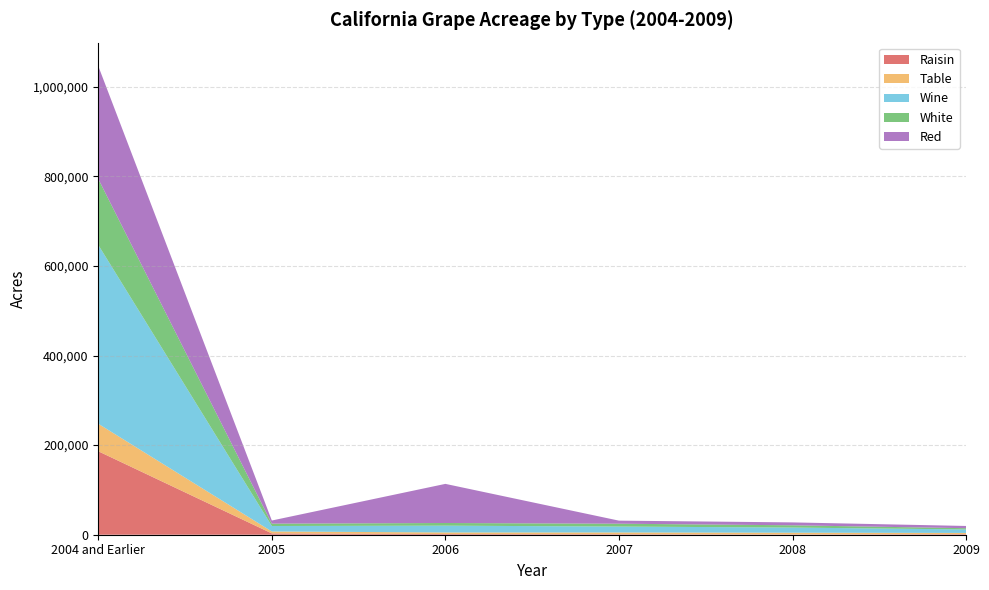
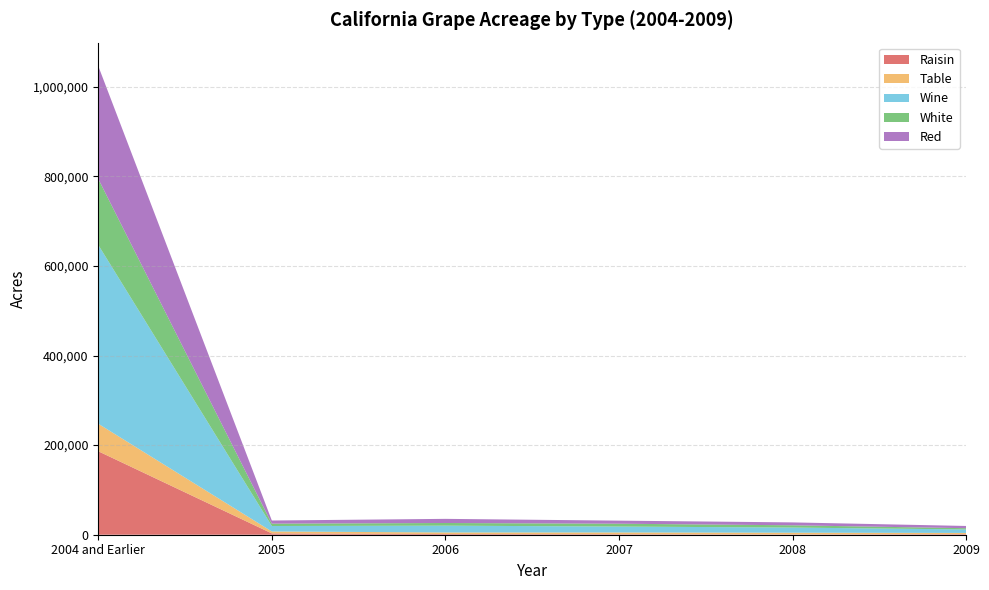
  {
    "Raisin": {
      "2004 and Earlier": "190,000"
    },
    "Table": {
      "2004 and Earlier": "60,000"
    },
    "Wine": {
      "2004 and Earlier": "400,000",
      "2006": "20,000",
      "2007": "10,000"
    },
    "White": {
      "2004 and Earlier": "150,000",
      "2006": "10,000",
      "2007": "10,000"
    },
    "Red": {
      "2004 and Earlier": "250,000",
      "2005": "10,000",
-     "2006": "90,000",
+     "2006": "10,000",
      "2007": "10,000",
      "2008": "10,000"
    }
  }
